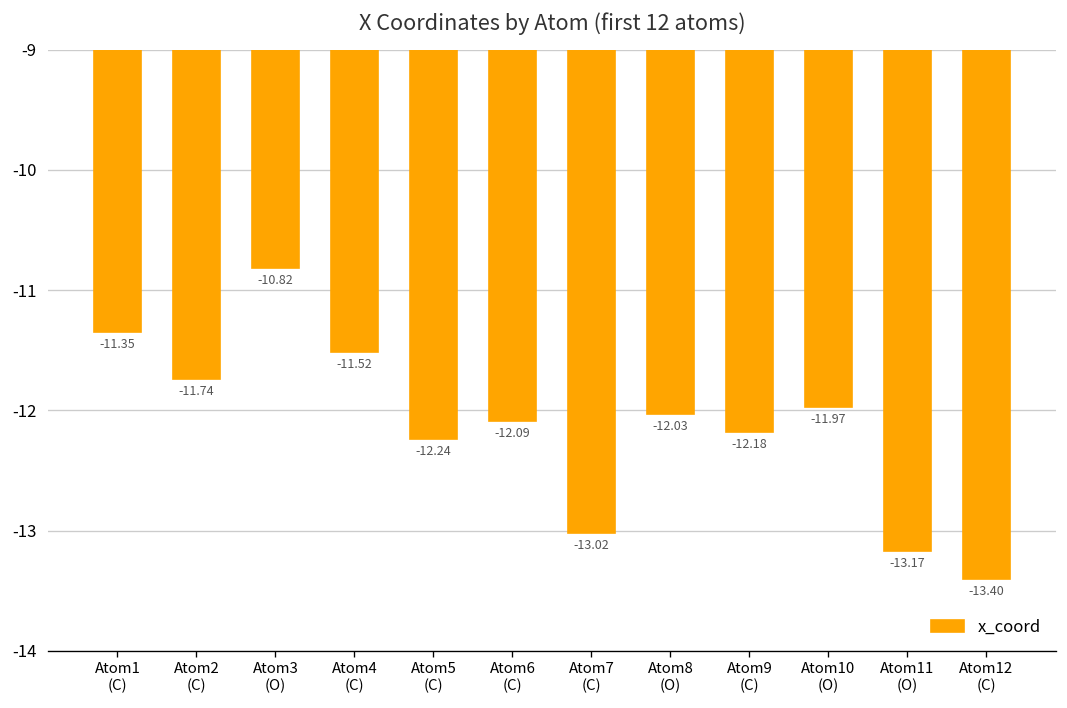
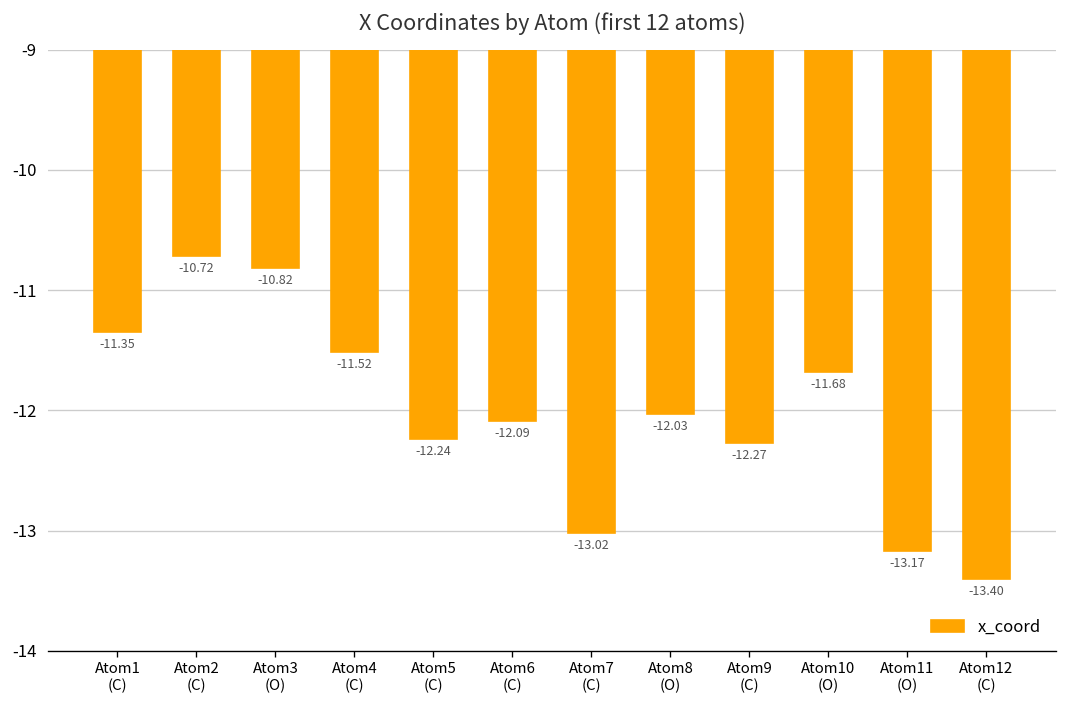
  {
    "Atom1 (C)": -11.35,
-   "Atom2 (C)": -11.74,
+   "Atom2 (C)": -10.72,
    "Atom3 (O)": -10.82,
    "Atom4 (C)": -11.52,
    "Atom5 (C)": -12.24,
    "Atom6 (C)": -12.09,
    "Atom7 (C)": -13.02,
    "Atom8 (O)": -12.03,
-   "Atom9 (C)": -12.18,
-   "Atom10 (O)": -11.97,
+   "Atom9 (C)": -12.27,
+   "Atom10 (O)": -11.68,
    "Atom11 (O)": -13.17,
    "Atom12 (C)": -13.40
  }
